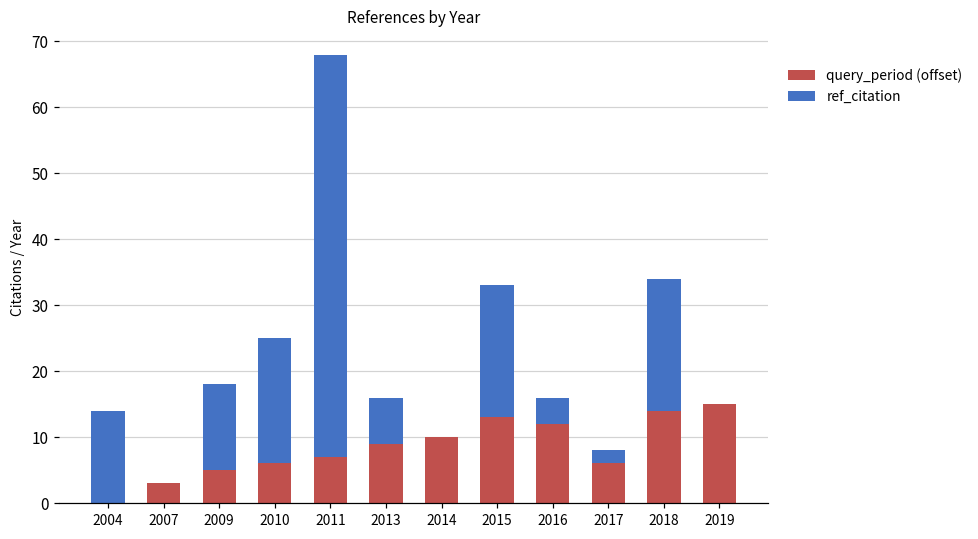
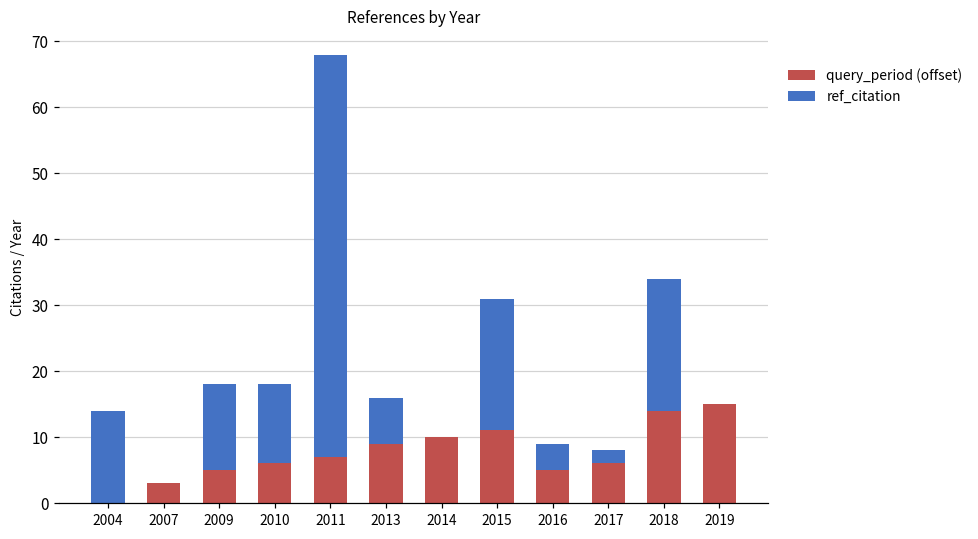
  {
    "query_period (offset)": {
      "2004": 0,
      "2007": 3,
      "2009": 5,
      "2010": 6,
      "2011": 7,
      "2013": 9,
      "2014": 10,
-     "2015": 13,
-     "2016": 12,
+     "2015": 11,
+     "2016": 5,
      "2017": 6,
      "2018": 14,
      "2019": 15
    },
    "ref_citation": {
      "2004": 14,
      "2007": 0,
      "2009": 13,
-     "2010": 19,
+     "2010": 12,
      "2011": 61,
      "2013": 7,
      "2014": 0,
      "2015": 20,
      "2016": 4,
      "2017": 2,
      "2018": 20,
      "2019": 0
    }
  }
